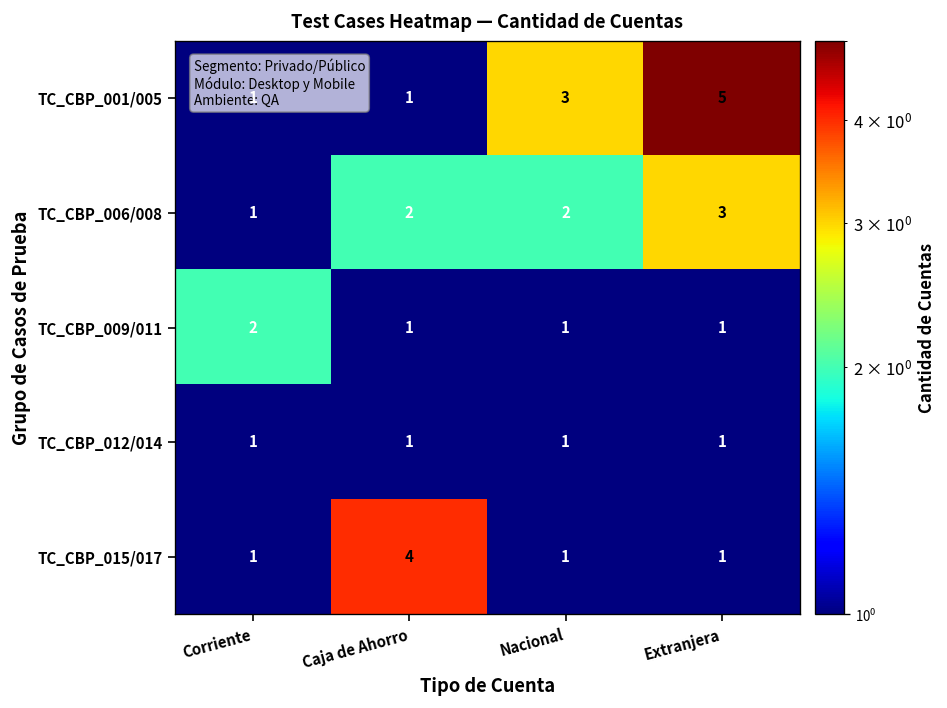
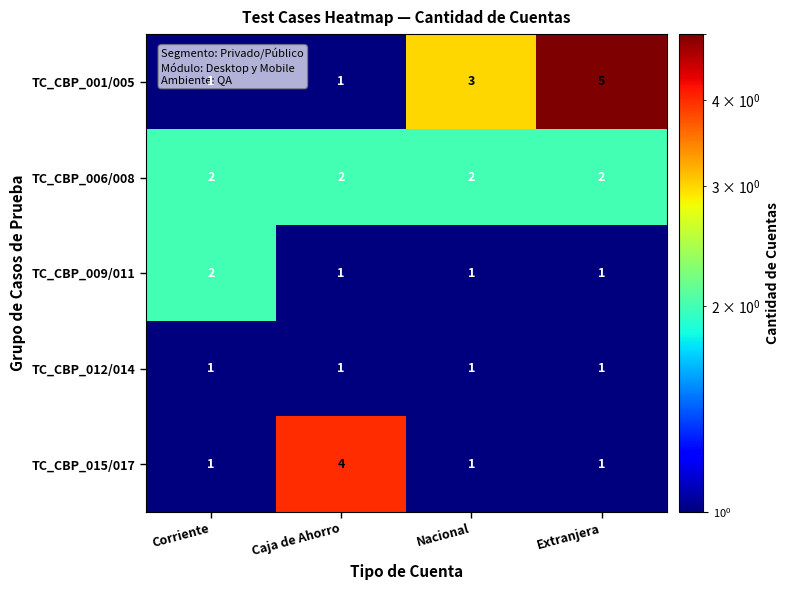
  {
    "TC_CBP_001/005": {
      "Caja de Ahorro": 1,
      "Nacional": 3,
      "Extranjera": 5
    },
    "TC_CBP_006/008": {
-     "Corriente": 1,
+     "Corriente": 2,
      "Caja de Ahorro": 2,
      "Nacional": 2,
-     "Extranjera": 3
+     "Extranjera": 2
    },
    "TC_CBP_009/011": {
      "Corriente": 2,
      "Caja de Ahorro": 1,
      "Nacional": 1,
      "Extranjera": 1
    },
    "TC_CBP_012/014": {
      "Corriente": 1,
      "Caja de Ahorro": 1,
      "Nacional": 1,
      "Extranjera": 1
    },
    "TC_CBP_015/017": {
      "Corriente": 1,
      "Caja de Ahorro": 4,
      "Nacional": 1,
      "Extranjera": 1
    }
  }
